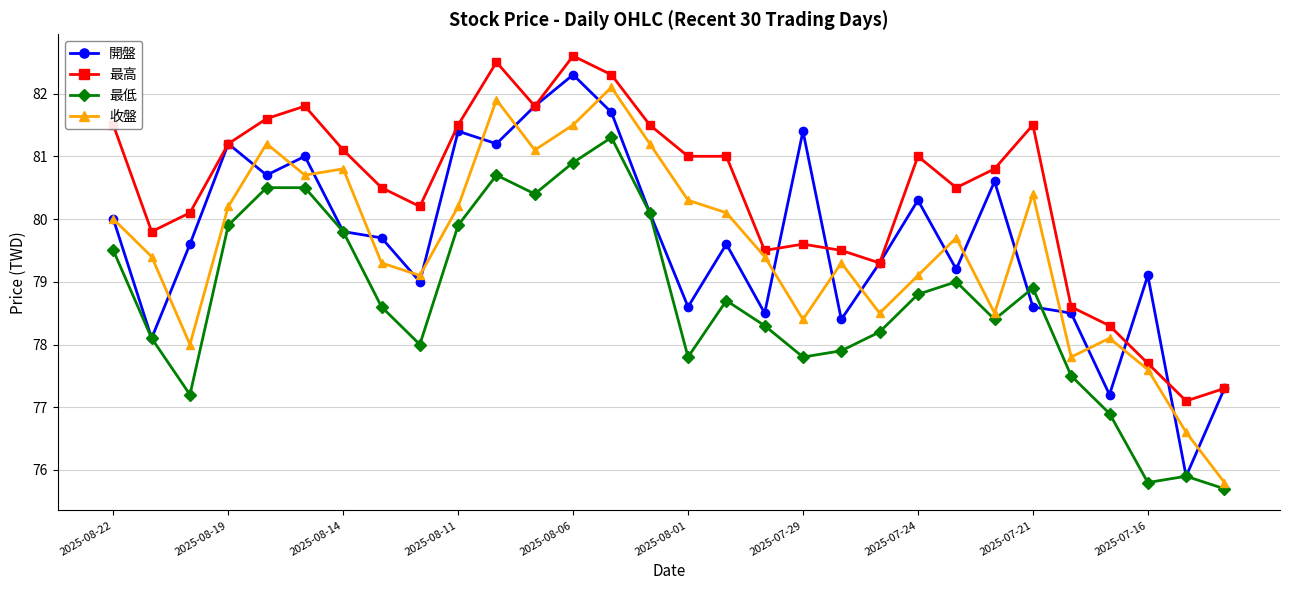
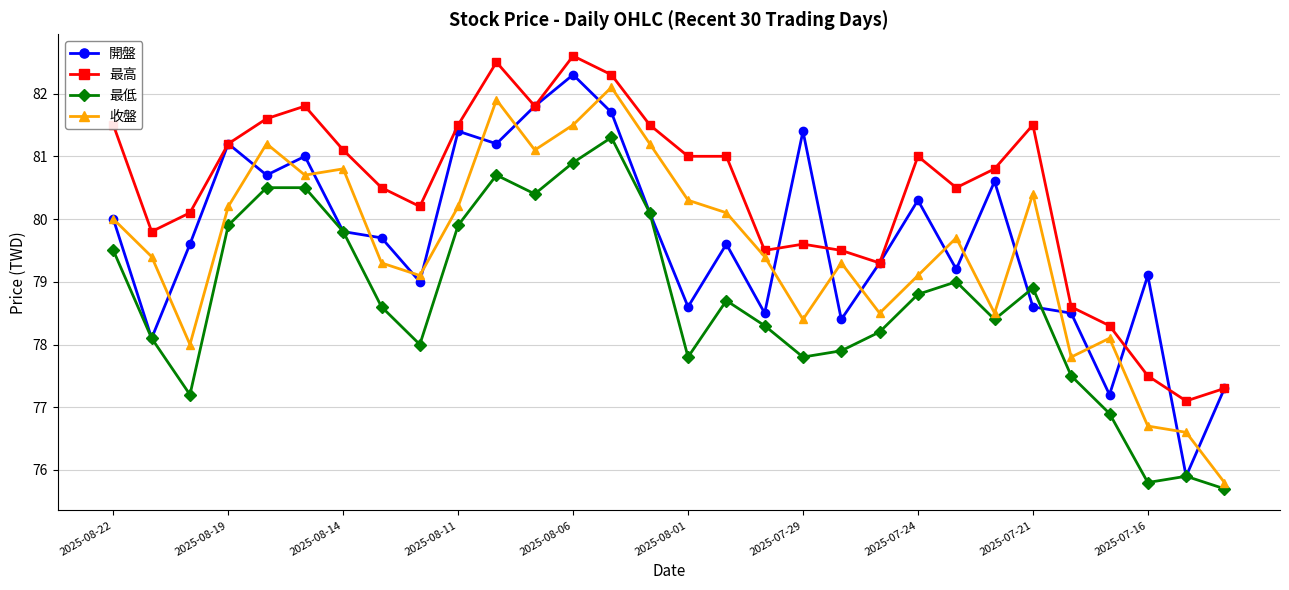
  {
    "開盤": {
      "2025-08-11": 81.4,
      "2025-08-06": 82.3,
      "2025-08-01": 78.6,
      "2025-07-29": 81.4,
      "2025-07-24": 80.3,
      "2025-07-21": 78.6,
      "2025-07-16": 79.1
    },
    "最高": {
      "2025-08-14": 81.1,
      "2025-08-11": 81.5,
      "2025-08-06": 82.6,
      "2025-08-01": 81.0,
      "2025-07-29": 79.6,
      "2025-07-24": 81.0,
      "2025-07-21": 81.5,
-     "2025-07-16": 77.7
+     "2025-07-16": 77.5
    },
    "最低": {
      "2025-08-22": 79.5,
      "2025-08-19": 79.9,
      "2025-08-11": 79.9,
      "2025-08-06": 80.9,
      "2025-08-01": 77.8,
      "2025-07-29": 77.8,
      "2025-07-24": 78.8,
      "2025-07-21": 78.9,
      "2025-07-16": 75.8
    },
    "收盤": {
      "2025-08-19": 80.2,
      "2025-08-14": 80.8,
      "2025-08-11": 80.2,
      "2025-08-06": 81.5,
      "2025-08-01": 80.3,
      "2025-07-29": 78.4,
      "2025-07-24": 79.1,
      "2025-07-21": 80.4,
-     "2025-07-16": 77.6
+     "2025-07-16": 76.7
    }
  }
